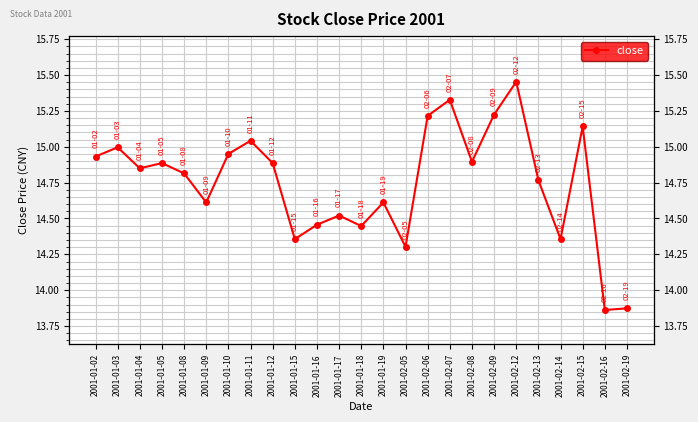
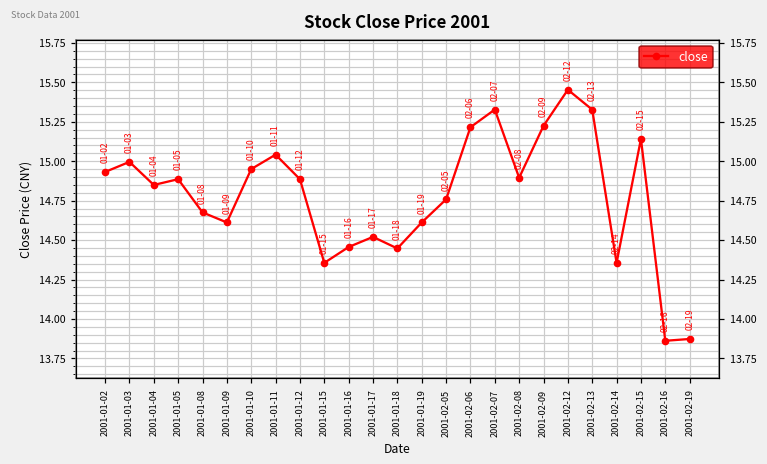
  {
-   "2001-01-08": 14.81,
-   "2001-02-05": 14.30,
-   "2001-02-13": 14.77
+   "2001-01-08": 14.68,
+   "2001-02-05": 14.76,
+   "2001-02-13": 15.33
  }
